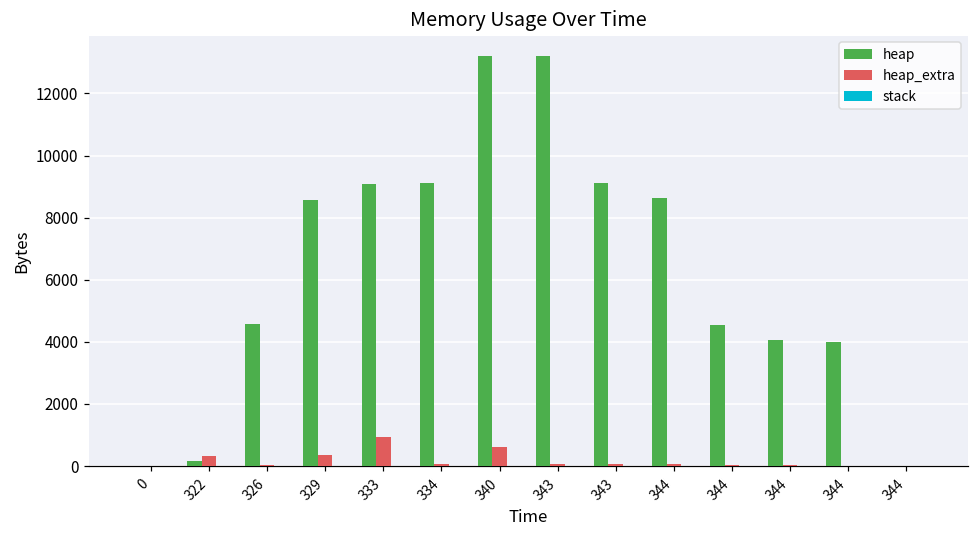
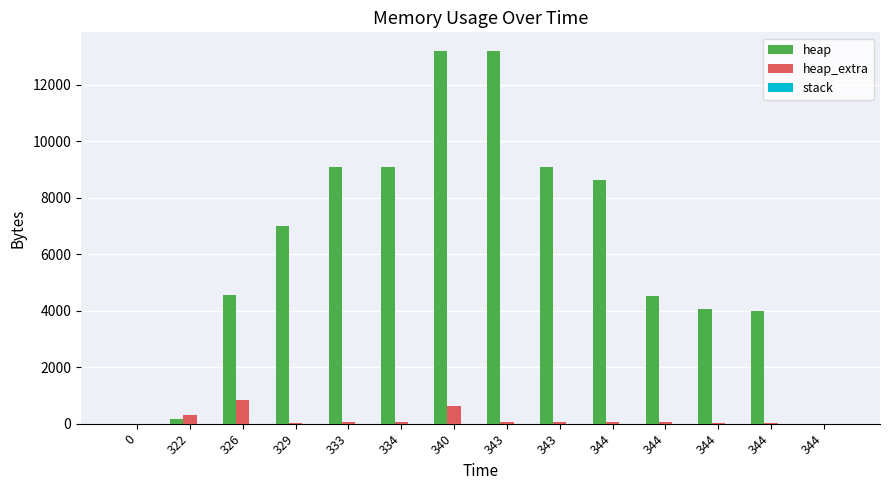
  {
    "heap": {
      "0": 0,
      "322": 200,
      "326": 4600,
-     "329": 8600,
+     "329": 7000,
      "333": 9100,
      "334": 9100,
      "340": 13200
    },
    "heap_extra": {
      "0": 0,
      "322": 300,
-     "326": 0,
-     "329": 300,
-     "333": 900,
+     "326": 800,
+     "329": 0,
+     "333": 100,
      "340": 600
    },
    "stack": {
      "0": 0,
      "322": 0,
      "326": 0,
      "329": 0,
      "333": 0,
      "334": 0,
      "340": 0
    }
  }
